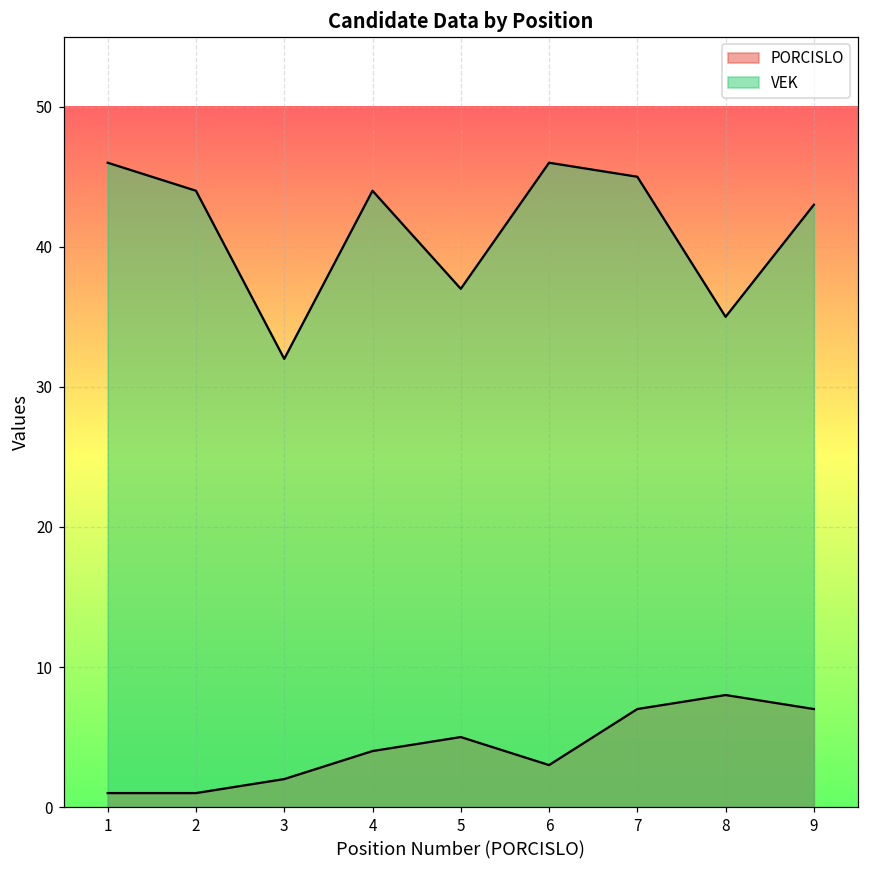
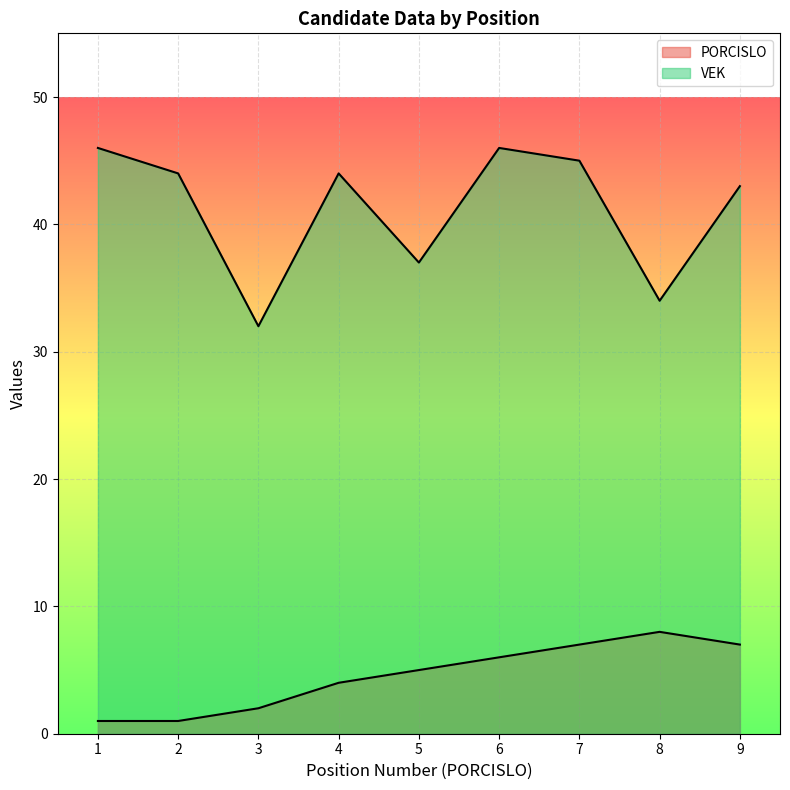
  {
    "PORCISLO": {
      "1": 1,
      "2": 1,
      "3": 2,
      "4": 4,
      "5": 5,
-     "6": 3,
+     "6": 6,
      "7": 7,
      "8": 8,
      "9": 7
    },
    "VEK": {
      "1": 46,
      "2": 44,
      "3": 32,
      "4": 44,
      "5": 37,
      "6": 46,
      "7": 45,
-     "8": 35,
+     "8": 34,
      "9": 43
    }
  }
